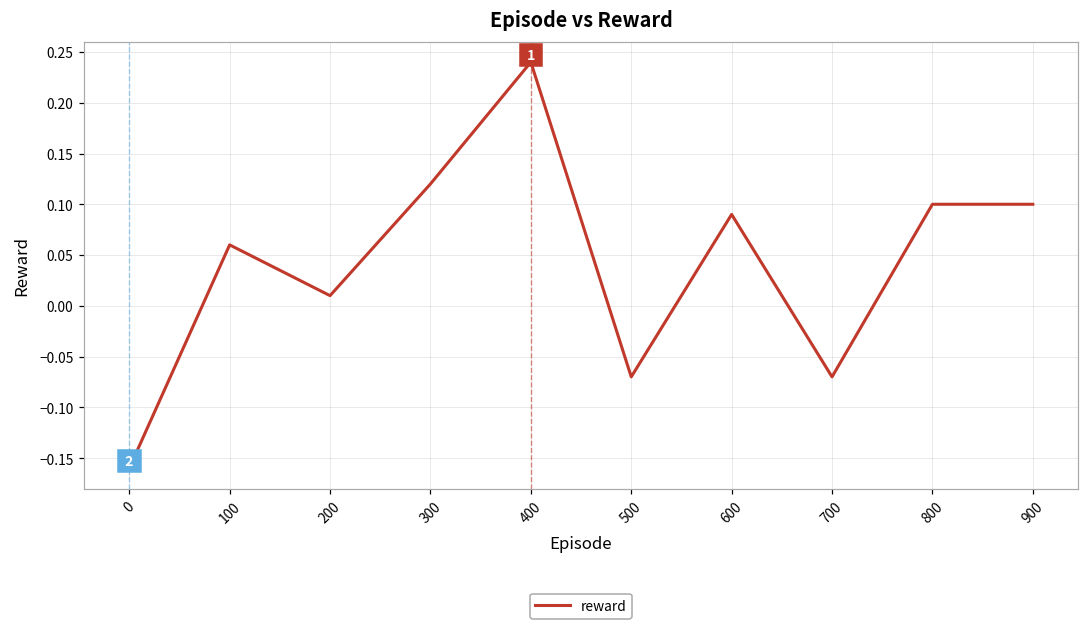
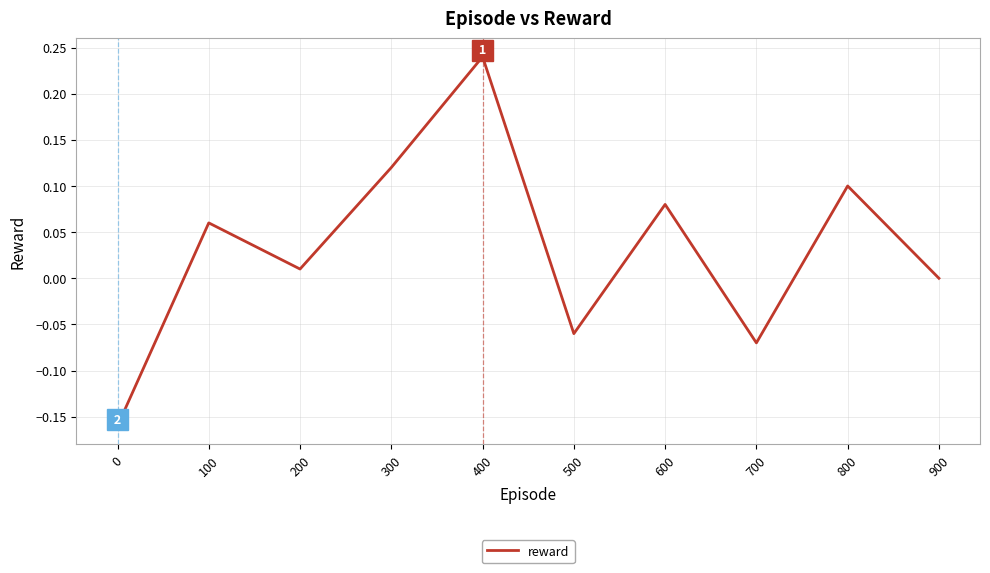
  {
    "100": 0.06,
    "200": 0.01,
    "300": 0.12,
-   "500": -0.07,
-   "600": 0.09,
+   "500": -0.06,
+   "600": 0.08,
    "700": -0.07,
    "800": 0.10,
-   "900": 0.1
+   "900": 0.0
  }
